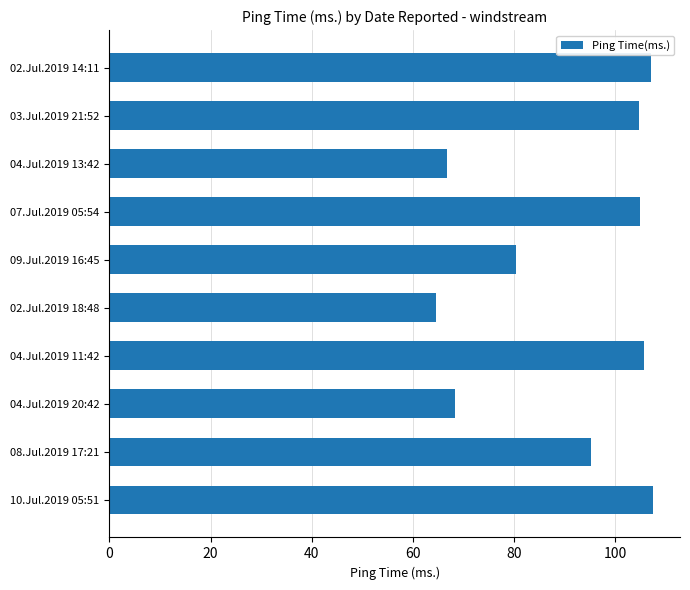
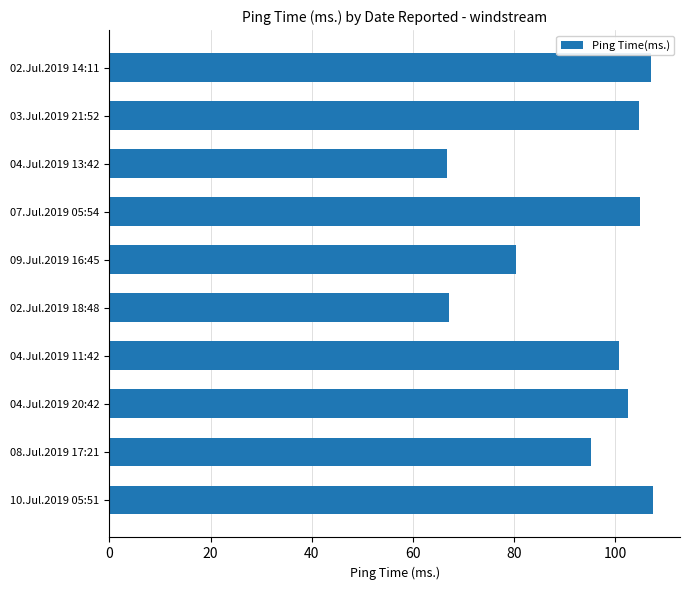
  {
    "02.Jul.2019 14:11": 107,
    "03.Jul.2019 21:52": 105,
    "04.Jul.2019 13:42": 67,
    "07.Jul.2019 05:54": 105,
    "09.Jul.2019 16:45": 80,
-   "02.Jul.2019 18:48": 64,
-   "04.Jul.2019 11:42": 106,
-   "04.Jul.2019 20:42": 68,
+   "02.Jul.2019 18:48": 67,
+   "04.Jul.2019 11:42": 101,
+   "04.Jul.2019 20:42": 103,
    "08.Jul.2019 17:21": 95,
    "10.Jul.2019 05:51": 107
  }
